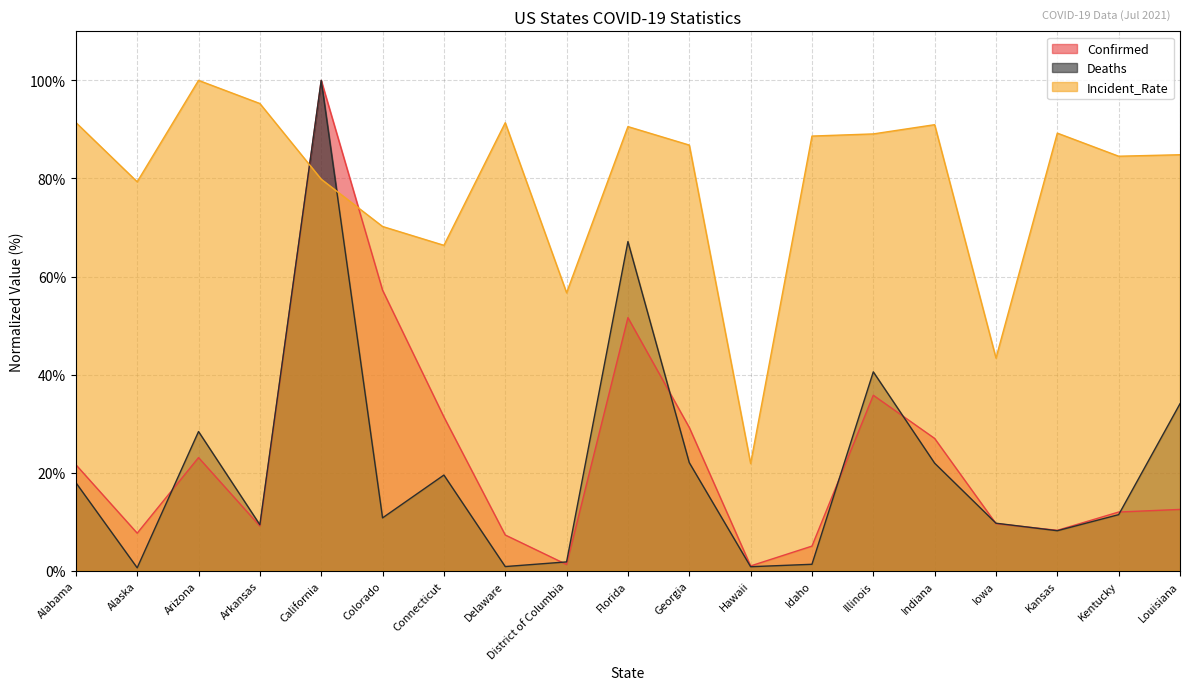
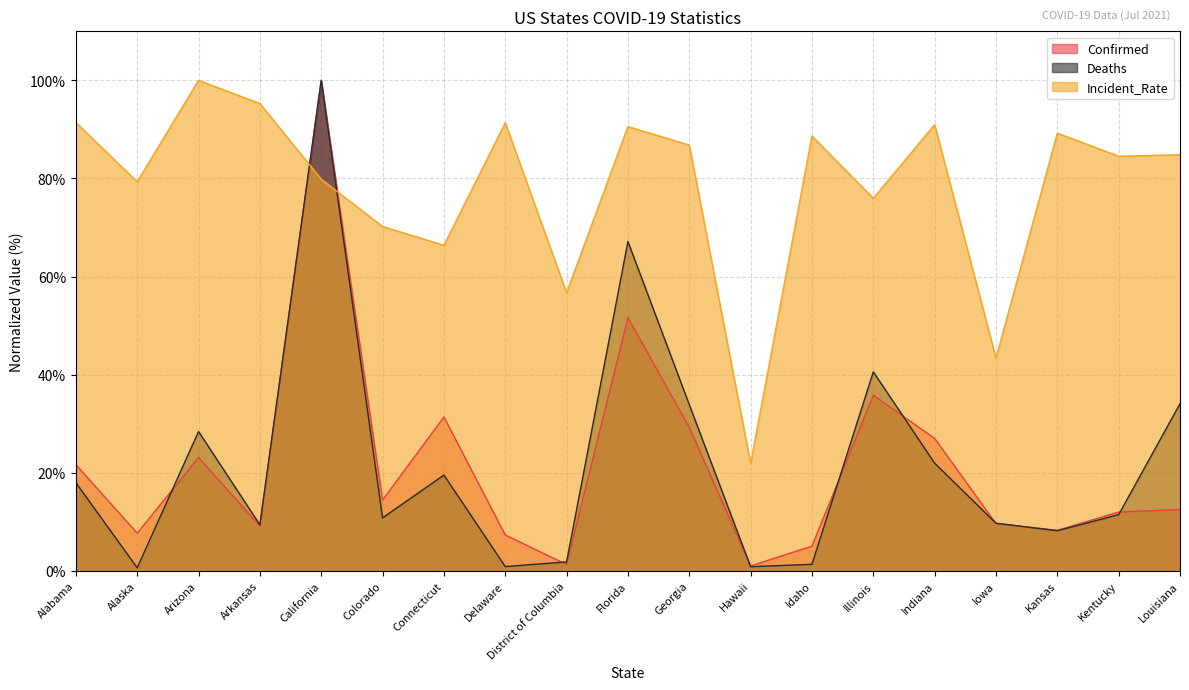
  {
    "Confirmed": {
      "Alabama": "22%",
      "Alaska": "8%",
      "Arizona": "23%",
-     "Colorado": "57%",
+     "Colorado": "14%",
      "Connecticut": "31%",
      "Delaware": "7%",
      "District of Columbia": "1%",
      "Florida": "52%",
      "Georgia": "29%",
      "Idaho": "5%",
      "Illinois": "36%",
      "Indiana": "27%",
      "Kentucky": "12%",
      "Louisiana": "13%"
    },
    "Deaths": {
      "Alabama": "18%",
      "Alaska": "1%",
      "Arizona": "28%",
      "Colorado": "11%",
      "Connecticut": "20%",
      "Delaware": "1%",
      "District of Columbia": "2%",
      "Florida": "67%",
-     "Georgia": "22%",
+     "Georgia": "34%",
      "Idaho": "1%",
      "Illinois": "41%",
      "Indiana": "22%",
      "Kentucky": "11%",
      "Louisiana": "34%"
    },
    "Incident_Rate": {
      "Alabama": "91%",
      "Alaska": "79%",
      "Arizona": "100%",
      "Arkansas": "95%",
      "California": "80%",
      "Colorado": "70%",
      "Connecticut": "66%",
      "Delaware": "91%",
      "District of Columbia": "57%",
      "Florida": "91%",
      "Georgia": "87%",
      "Hawaii": "22%",
      "Idaho": "89%",
-     "Illinois": "89%",
+     "Illinois": "76%",
      "Indiana": "91%",
      "Iowa": "43%",
      "Kansas": "89%",
      "Kentucky": "85%",
      "Louisiana": "85%"
    }
  }
